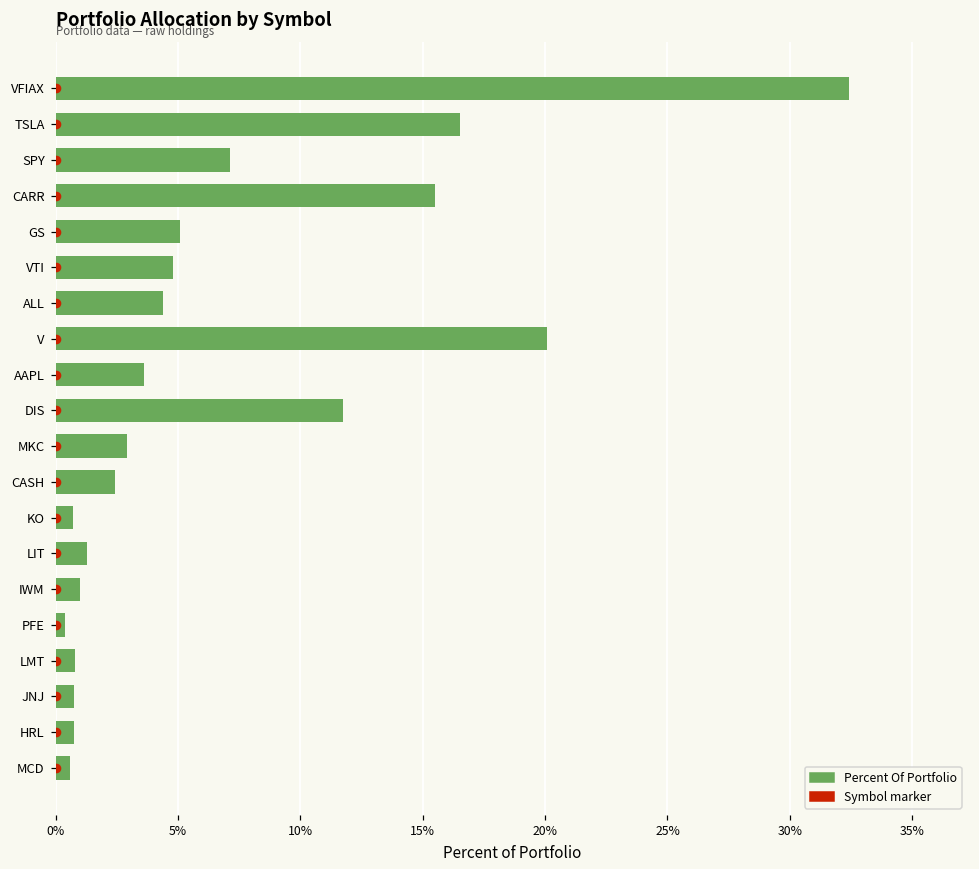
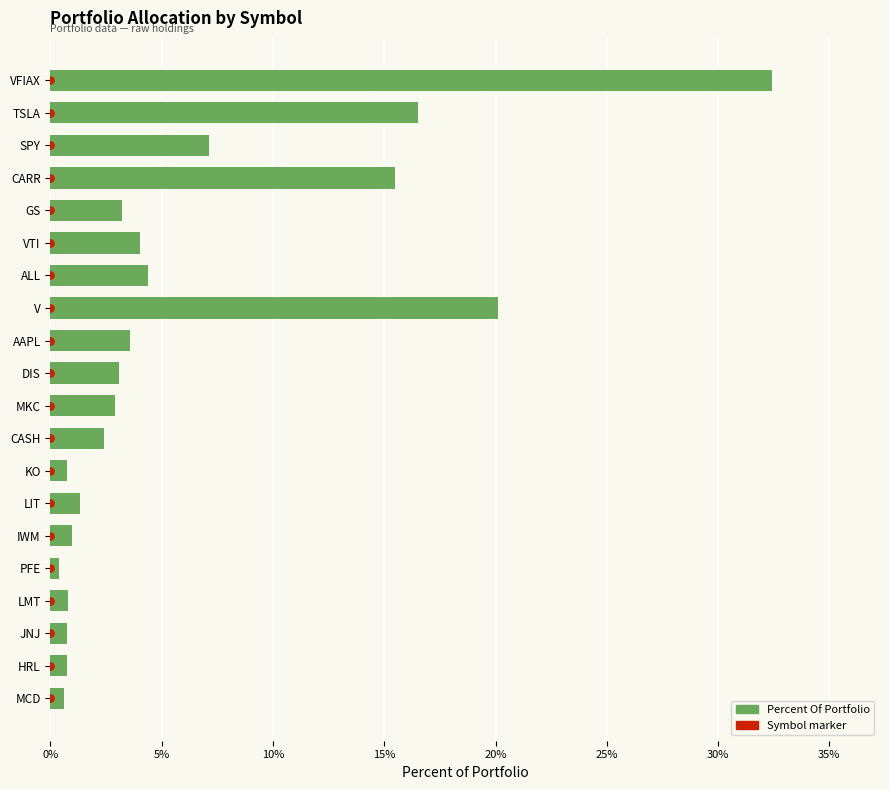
  {
    "Percent Of Portfolio": {
      "VFIAX": "32.4%",
      "TSLA": "16.5%",
      "SPY": "7.1%",
      "CARR": "15.5%",
-     "GS": "5.1%",
-     "VTI": "4.8%",
+     "GS": "3.2%",
+     "VTI": "4.0%",
      "ALL": "4.4%",
      "V": "20.1%",
      "AAPL": "3.6%",
-     "DIS": "11.7%",
+     "DIS": "3.1%",
      "MKC": "2.9%",
      "CASH": "2.4%",
      "KO": "0.7%",
      "LIT": "1.3%",
      "IWM": "1.0%",
      "PFE": "0.4%",
      "LMT": "0.8%",
      "JNJ": "0.8%",
      "HRL": "0.7%",
      "MCD": "0.6%"
    }
  }
